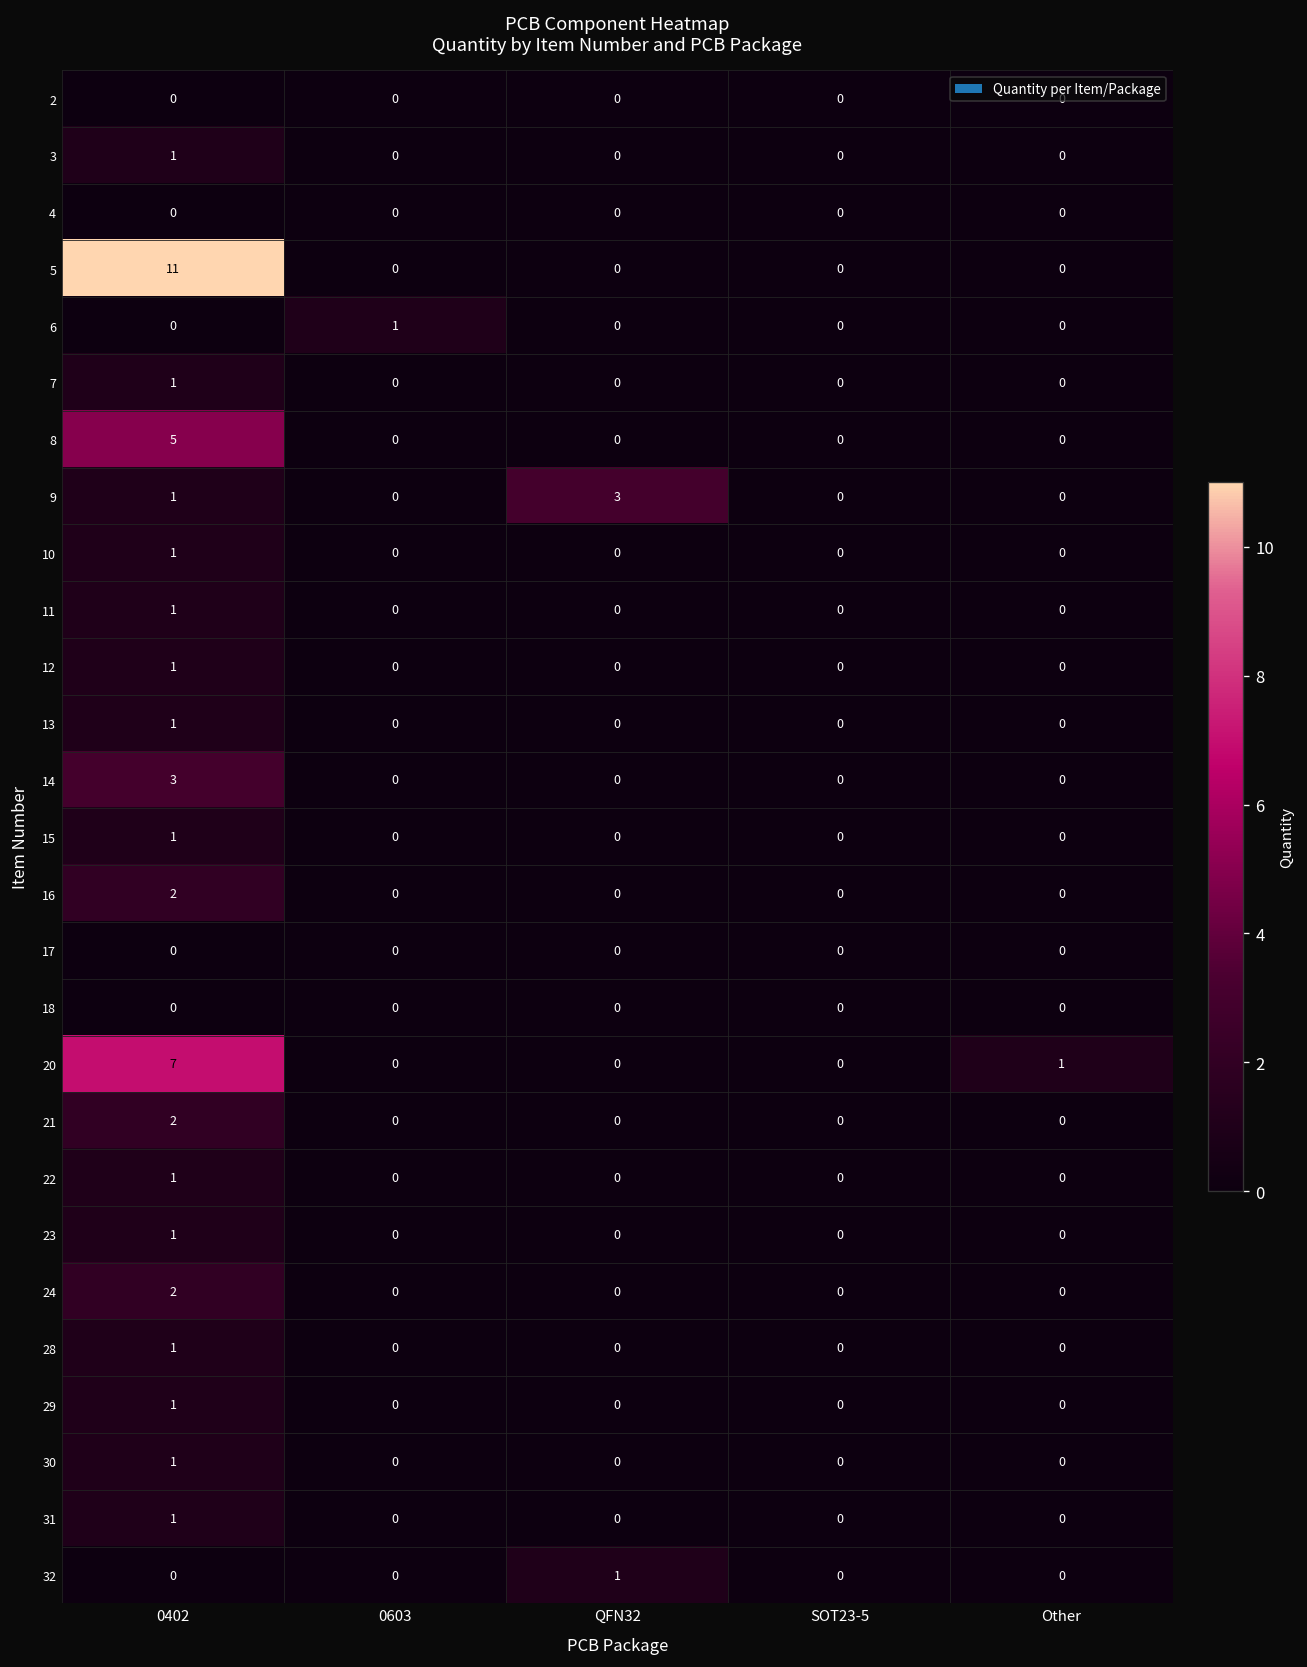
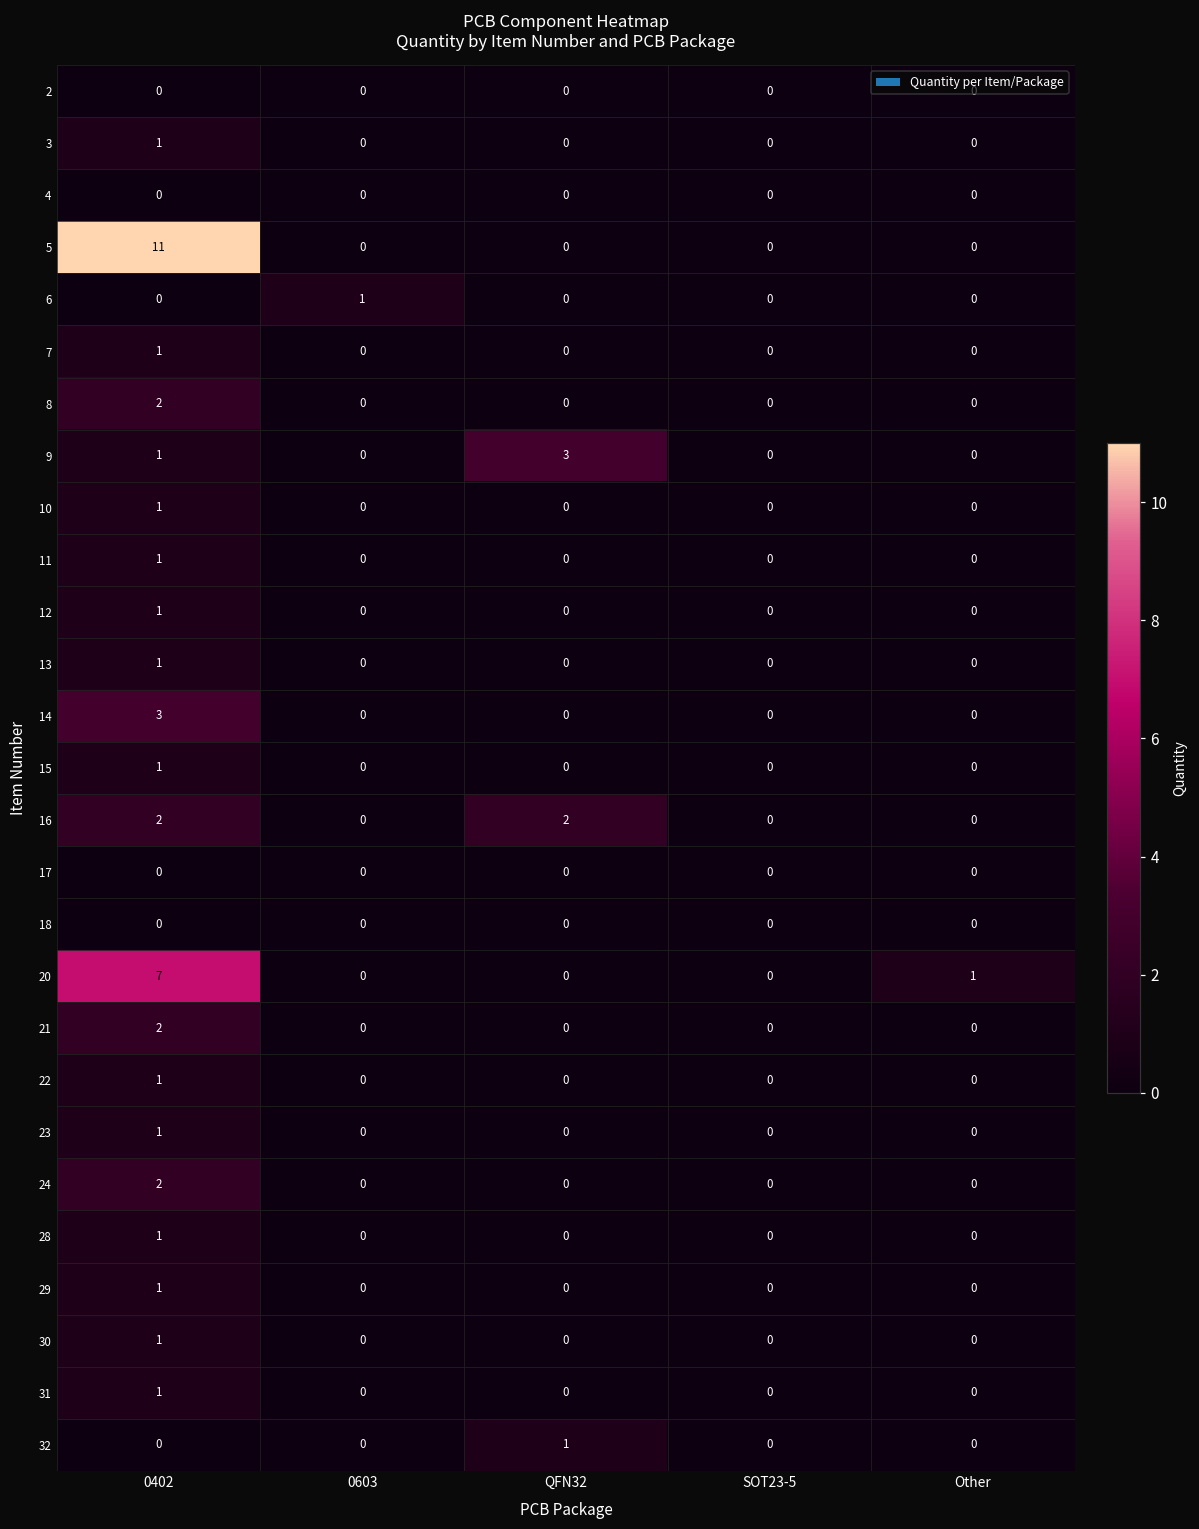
  {
    "2": {
      "0402": 0,
      "0603": 0,
      "QFN32": 0,
      "SOT23-5": 0
    },
    "3": {
      "0402": 1,
      "0603": 0,
      "QFN32": 0,
      "SOT23-5": 0,
      "Other": 0
    },
    "4": {
      "0402": 0,
      "0603": 0,
      "QFN32": 0,
      "SOT23-5": 0,
      "Other": 0
    },
    "5": {
      "0402": 11,
      "0603": 0,
      "QFN32": 0,
      "SOT23-5": 0,
      "Other": 0
    },
    "6": {
      "0402": 0,
      "0603": 1,
      "QFN32": 0,
      "SOT23-5": 0,
      "Other": 0
    },
    "7": {
      "0402": 1,
      "0603": 0,
      "QFN32": 0,
      "SOT23-5": 0,
      "Other": 0
    },
    "8": {
-     "0402": 5,
+     "0402": 2,
      "0603": 0,
      "QFN32": 0,
      "SOT23-5": 0,
      "Other": 0
    },
    "9": {
      "0402": 1,
      "0603": 0,
      "QFN32": 3,
      "SOT23-5": 0,
      "Other": 0
    },
    "10": {
      "0402": 1,
      "0603": 0,
      "QFN32": 0,
      "SOT23-5": 0,
      "Other": 0
    },
    "11": {
      "0402": 1,
      "0603": 0,
      "QFN32": 0,
      "SOT23-5": 0,
      "Other": 0
    },
    "12": {
      "0402": 1,
      "0603": 0,
      "QFN32": 0,
      "SOT23-5": 0,
      "Other": 0
    },
    "13": {
      "0402": 1,
      "0603": 0,
      "QFN32": 0,
      "SOT23-5": 0,
      "Other": 0
    },
    "14": {
      "0402": 3,
      "0603": 0,
      "QFN32": 0,
      "SOT23-5": 0,
      "Other": 0
    },
    "15": {
      "0402": 1,
      "0603": 0,
      "QFN32": 0,
      "SOT23-5": 0,
      "Other": 0
    },
    "16": {
      "0402": 2,
      "0603": 0,
-     "QFN32": 0,
+     "QFN32": 2,
      "SOT23-5": 0,
      "Other": 0
    },
    "17": {
      "0402": 0,
      "0603": 0,
      "QFN32": 0,
      "SOT23-5": 0,
      "Other": 0
    },
    "18": {
      "0402": 0,
      "0603": 0,
      "QFN32": 0,
      "SOT23-5": 0,
      "Other": 0
    },
    "20": {
      "0402": 7,
      "0603": 0,
      "QFN32": 0,
      "SOT23-5": 0,
      "Other": 1
    },
    "21": {
      "0402": 2,
      "0603": 0,
      "QFN32": 0,
      "SOT23-5": 0,
      "Other": 0
    },
    "22": {
      "0402": 1,
      "0603": 0,
      "QFN32": 0,
      "SOT23-5": 0,
      "Other": 0
    },
    "23": {
      "0402": 1,
      "0603": 0,
      "QFN32": 0,
      "SOT23-5": 0,
      "Other": 0
    },
    "24": {
      "0402": 2,
      "0603": 0,
      "QFN32": 0,
      "SOT23-5": 0,
      "Other": 0
    },
    "28": {
      "0402": 1,
      "0603": 0,
      "QFN32": 0,
      "SOT23-5": 0,
      "Other": 0
    },
    "29": {
      "0402": 1,
      "0603": 0,
      "QFN32": 0,
      "SOT23-5": 0,
      "Other": 0
    },
    "30": {
      "0402": 1,
      "0603": 0,
      "QFN32": 0,
      "SOT23-5": 0,
      "Other": 0
    },
    "31": {
      "0402": 1,
      "0603": 0,
      "QFN32": 0,
      "SOT23-5": 0,
      "Other": 0
    },
    "32": {
      "0402": 0,
      "0603": 0,
      "QFN32": 1,
      "SOT23-5": 0,
      "Other": 0
    }
  }
